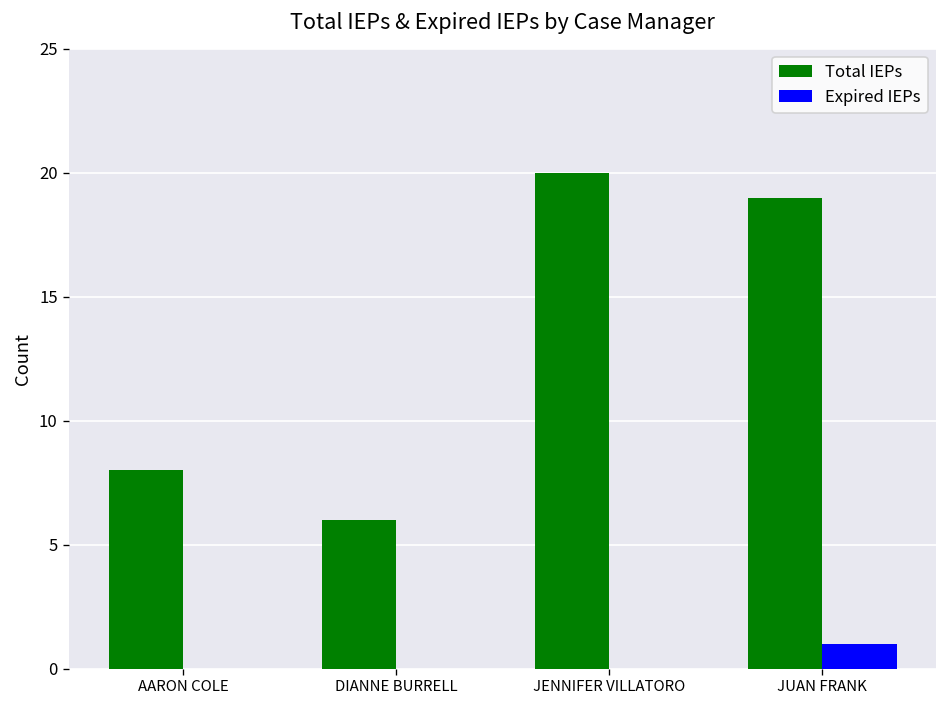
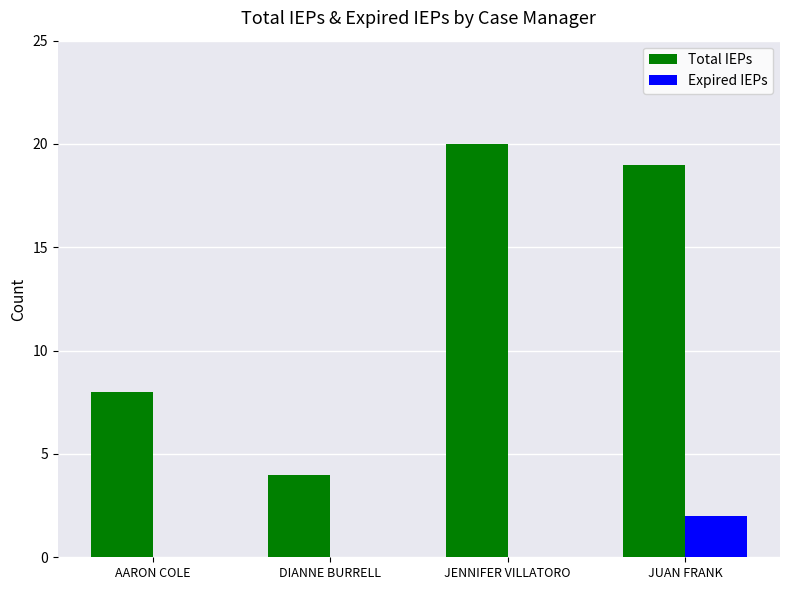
  {
    "Total IEPs": {
      "AARON COLE": 8,
-     "DIANNE BURRELL": 6,
+     "DIANNE BURRELL": 4,
      "JENNIFER VILLATORO": 20,
      "JUAN FRANK": 19
    },
    "Expired IEPs": {
      "AARON COLE": 0,
      "DIANNE BURRELL": 0,
      "JENNIFER VILLATORO": 0,
-     "JUAN FRANK": 1
+     "JUAN FRANK": 2
    }
  }
